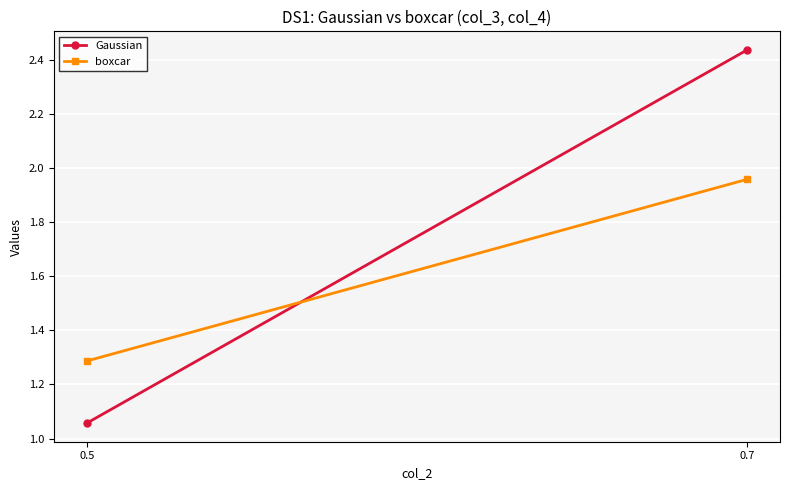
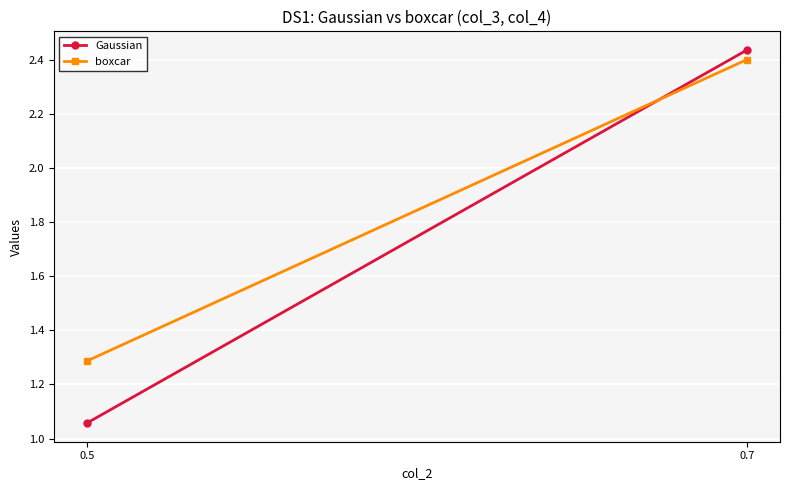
  {
    "Gaussian": {
      "0.5": 1.06,
      "0.7": 2.44
    },
    "boxcar": {
      "0.5": 1.29,
-     "0.7": 1.96
+     "0.7": 2.40
    }
  }
